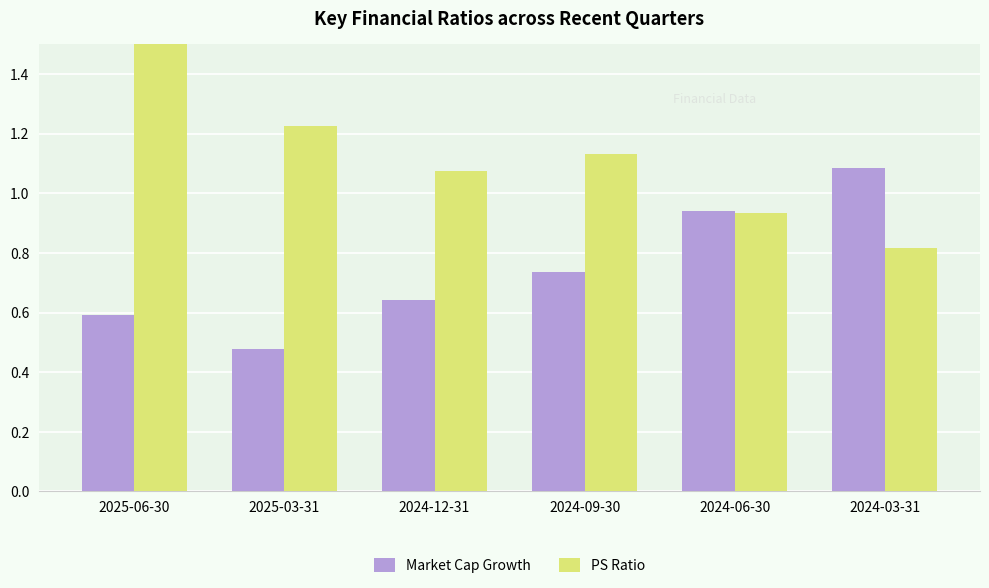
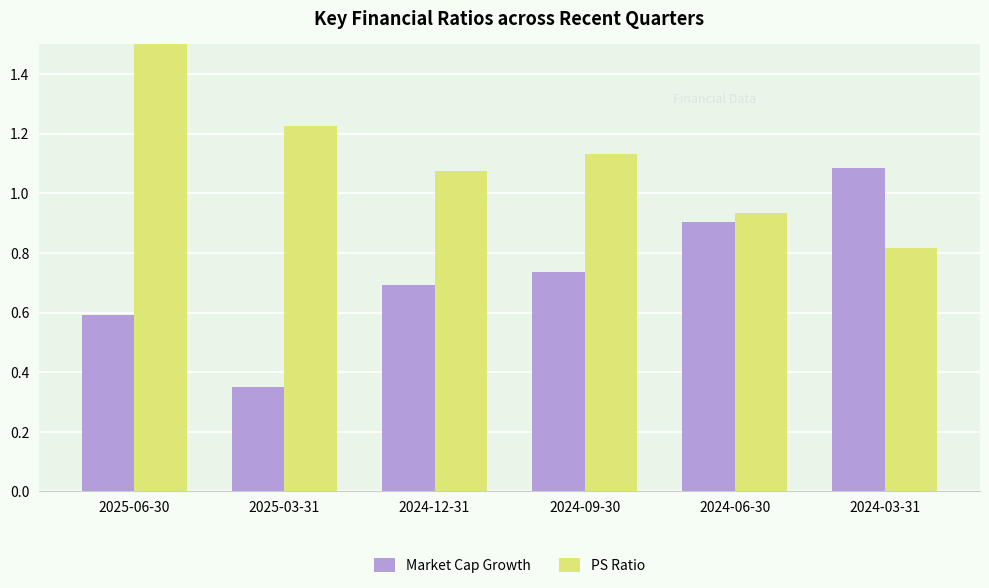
  {
    "Market Cap Growth": {
      "2025-06-30": 0.59,
-     "2025-03-31": 0.48,
-     "2024-12-31": 0.64,
+     "2025-03-31": 0.35,
+     "2024-12-31": 0.69,
      "2024-09-30": 0.73,
-     "2024-06-30": 0.94,
+     "2024-06-30": 0.90,
      "2024-03-31": 1.09
    },
    "PS Ratio": {
      "2025-03-31": 1.22,
      "2024-12-31": 1.07,
      "2024-09-30": 1.13,
      "2024-06-30": 0.93,
      "2024-03-31": 0.82
    }
  }
